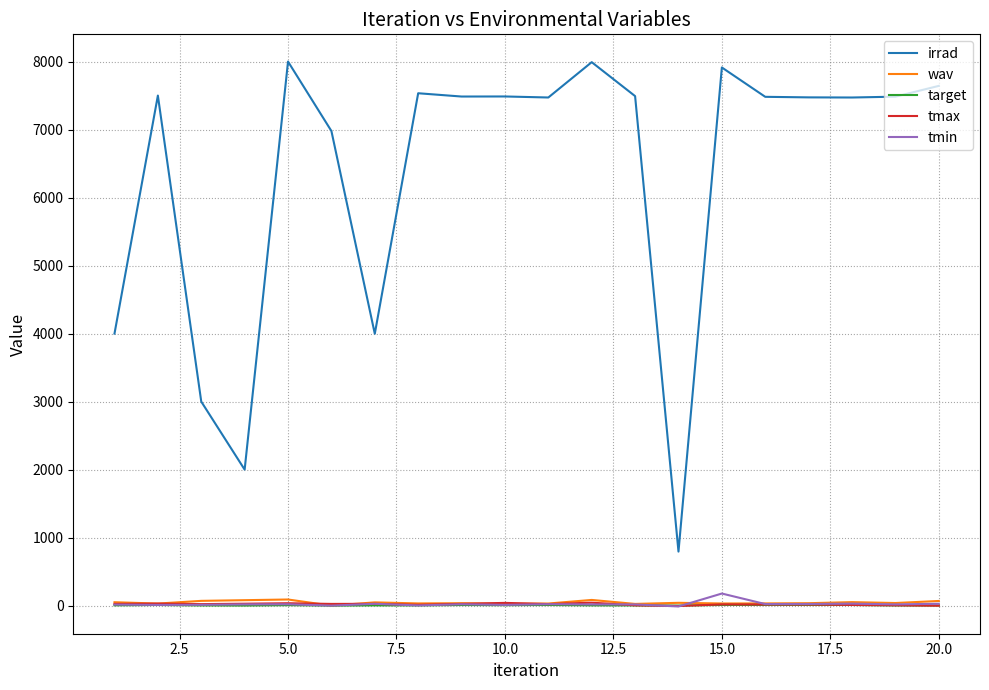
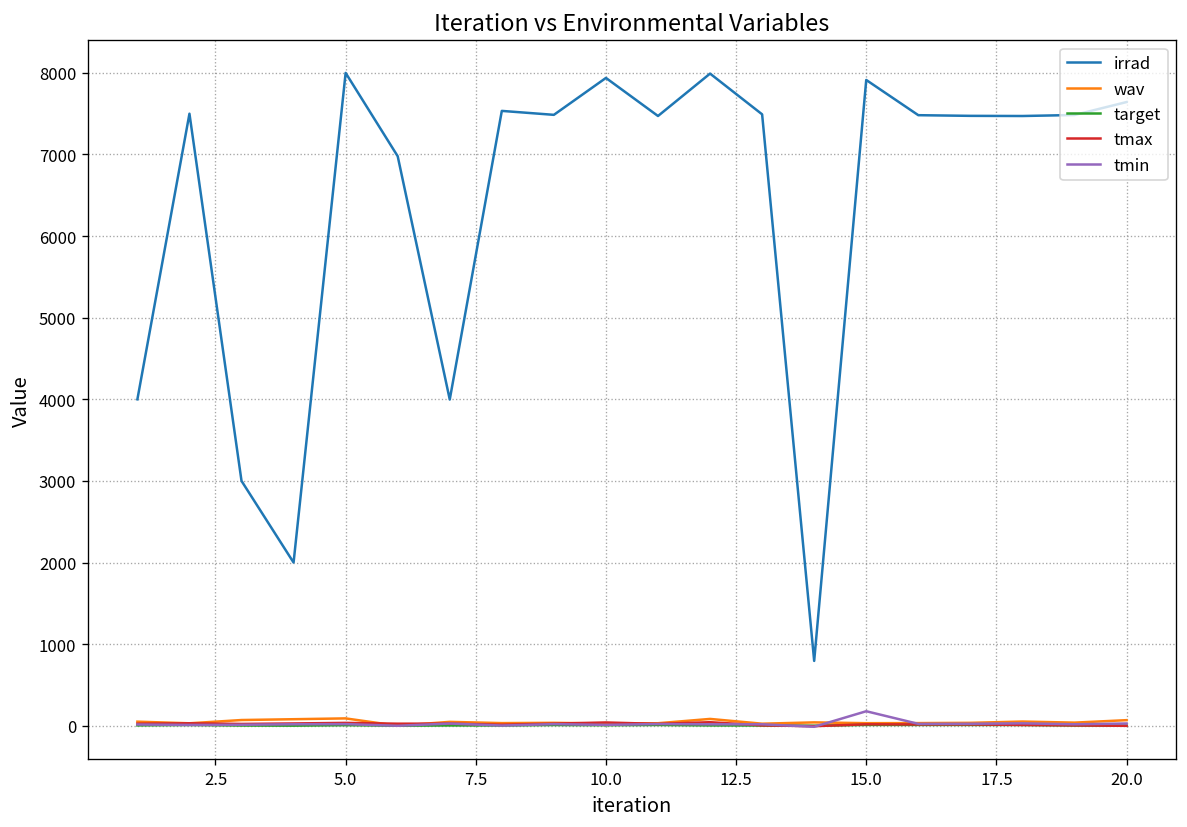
  {
    "irrad": {
      "5.0": 8000,
-     "10.0": 7500,
+     "10.0": 7900,
      "15.0": 7900
    },
    "wav": {
      "5.0": 100,
      "20.0": 100
    },
    "tmin": {
      "15.0": 200
    }
  }
